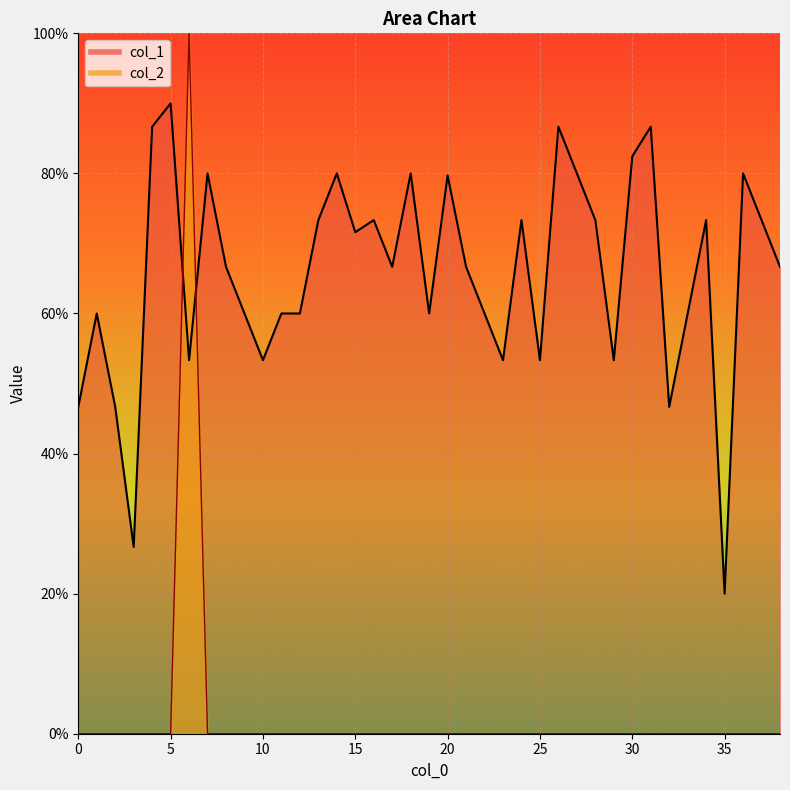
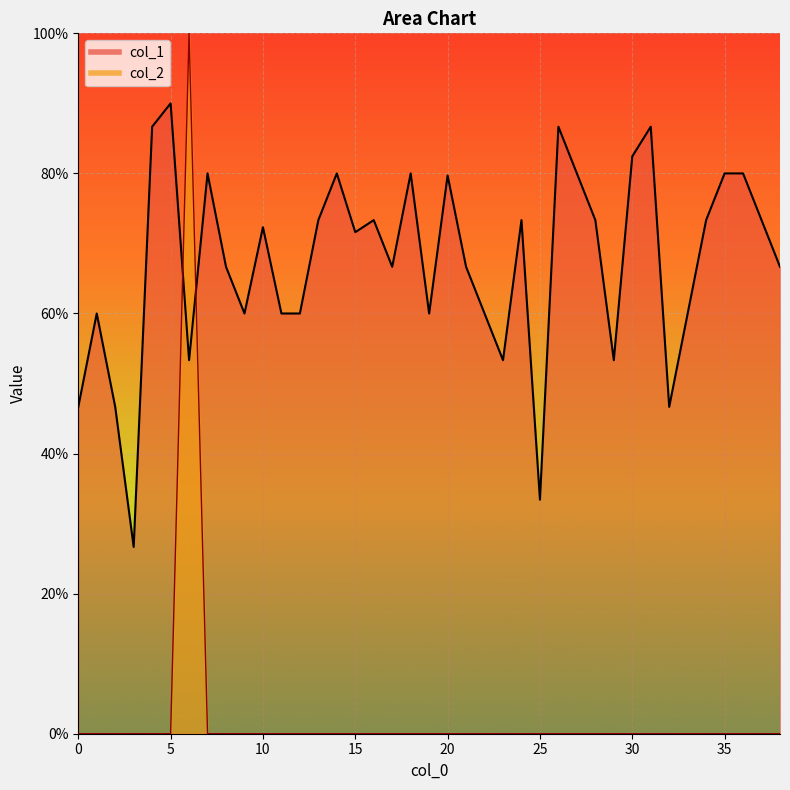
  {
    "col_1": {
      "0": "47%",
      "5": "90%",
-     "10": "53%",
+     "10": "72%",
      "15": "72%",
      "20": "80%",
-     "25": "53%",
+     "25": "33%",
      "30": "82%",
-     "35": "20%"
+     "35": "80%"
    },
    "col_2": {
      "0": "0%",
      "5": "0%",
      "10": "0%",
      "15": "0%",
      "20": "0%",
      "25": "0%",
      "30": "0%",
      "35": "0%"
    }
  }
